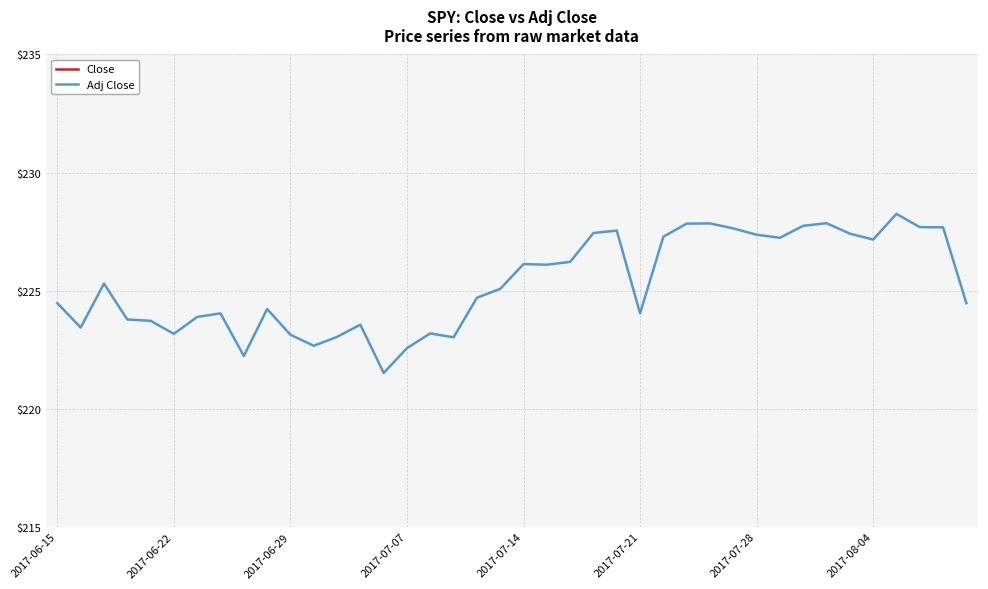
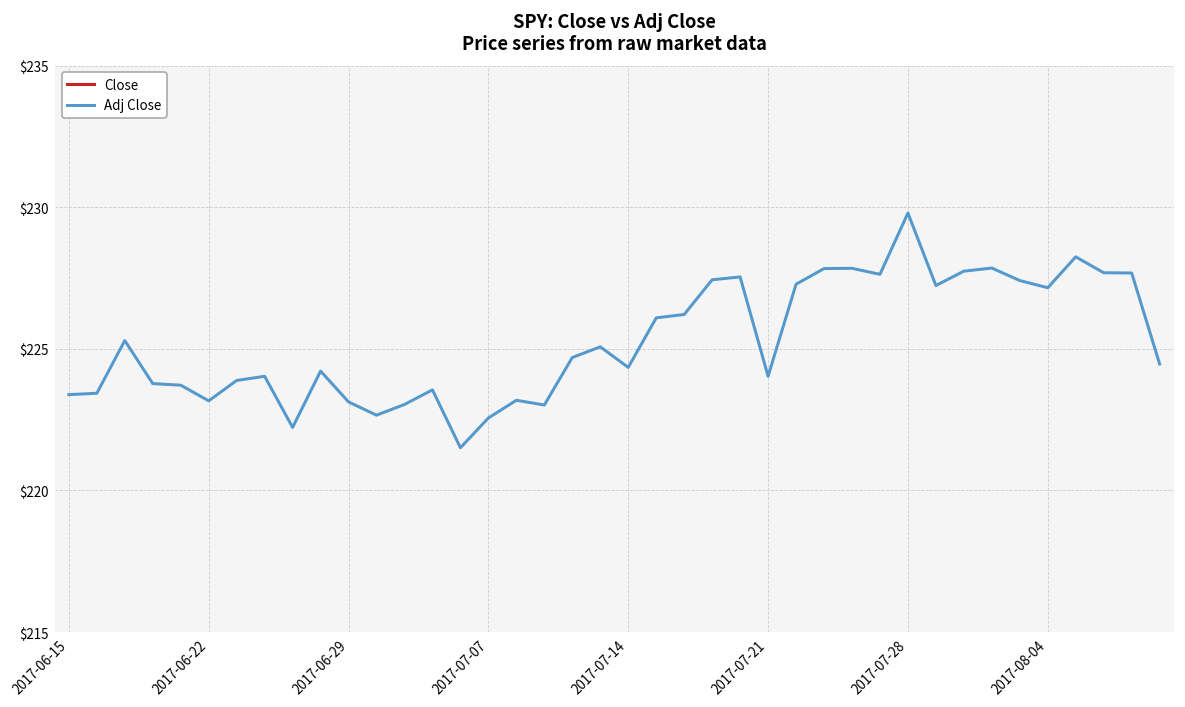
  {
    "Adj Close": {
-     "2017-06-15": "$224.5",
+     "2017-06-15": "$223.4",
      "2017-06-22": "$223.2",
      "2017-06-29": "$223.1",
      "2017-07-07": "$222.6",
-     "2017-07-14": "$226.1",
+     "2017-07-14": "$224.3",
      "2017-07-21": "$224.0",
-     "2017-07-28": "$227.4",
+     "2017-07-28": "$229.8",
      "2017-08-04": "$227.2"
    }
  }
